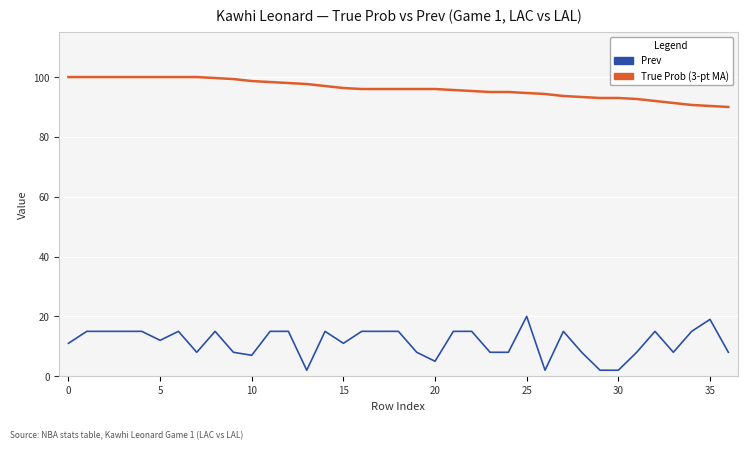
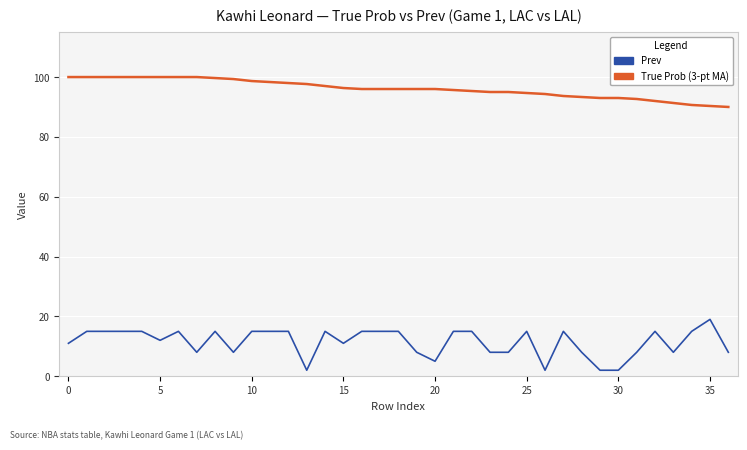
  {
    "Prev": {
      "0": 11,
      "5": 12,
-     "10": 7,
+     "10": 15,
      "15": 11,
      "20": 5,
-     "25": 20,
+     "25": 15,
      "30": 2,
      "35": 19
    },
    "True Prob (3-pt MA)": {
      "0": 100,
      "5": 100,
      "10": 99,
      "15": 96,
      "20": 96,
      "25": 95,
      "30": 93,
      "35": 90
    }
  }
